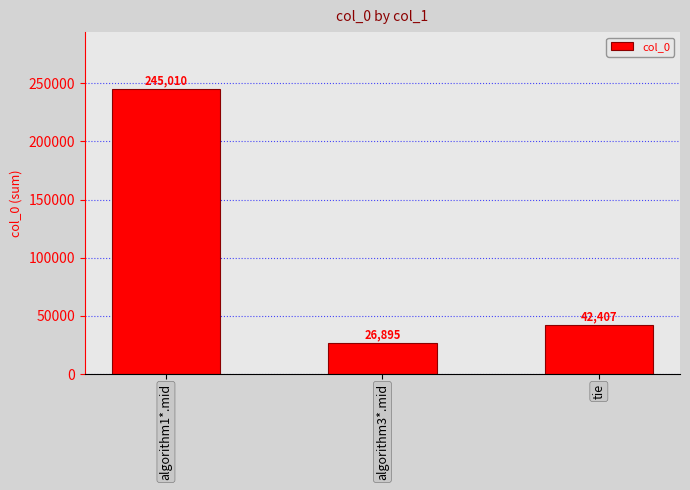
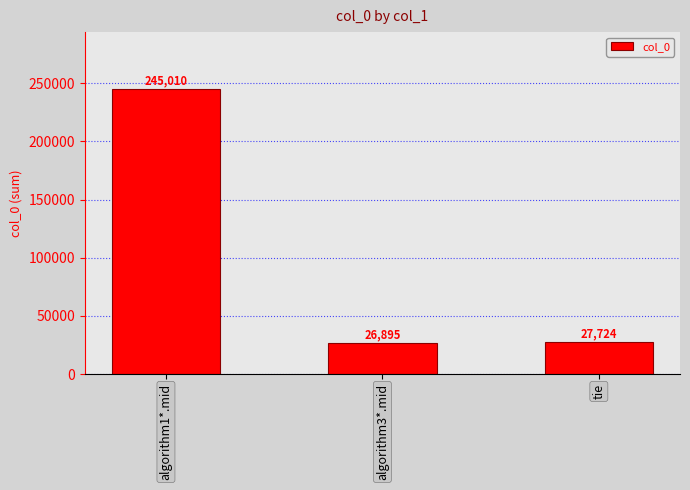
  {
    "algorithm1*.mid": "245,010",
    "algorithm3*.mid": "26,895",
-   "tie": "42,407"
+   "tie": "27,724"
  }
